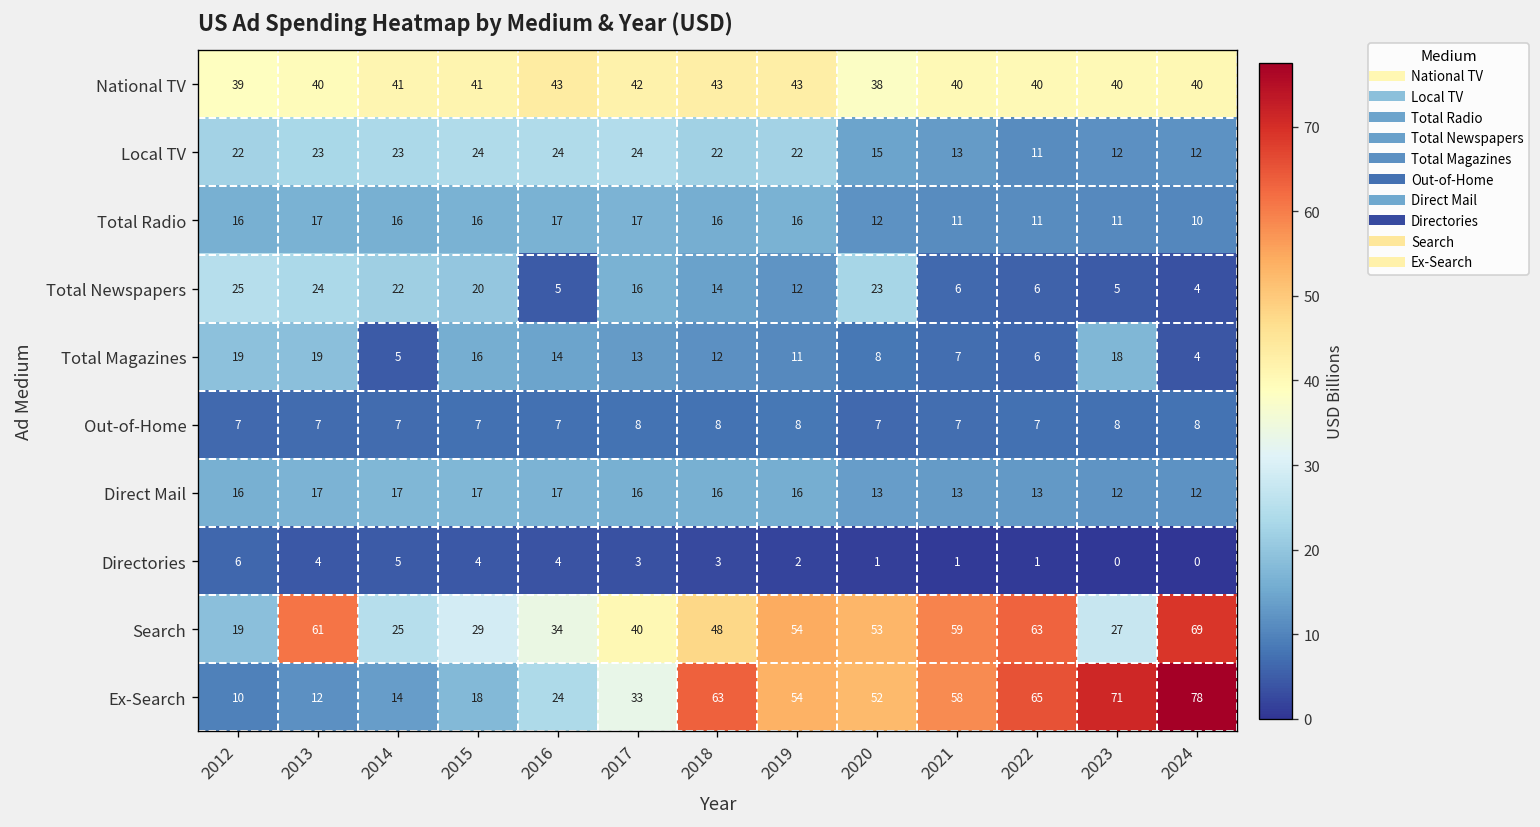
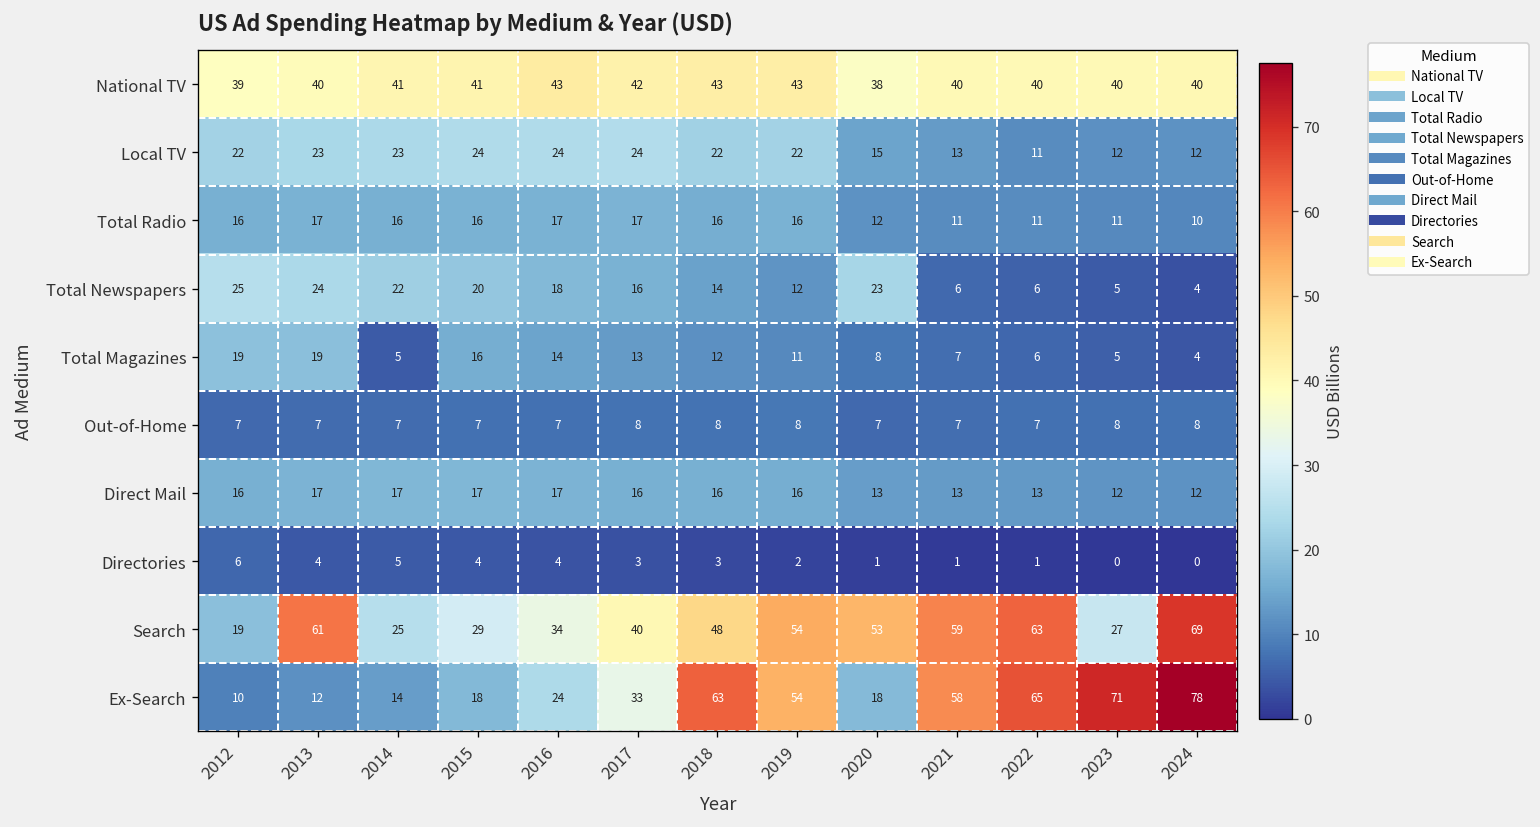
  {
    "National TV": {
      "2012": 39,
      "2013": 40,
      "2014": 41,
      "2015": 41,
      "2016": 43,
      "2017": 42,
      "2018": 43,
      "2019": 43,
      "2020": 38,
      "2021": 40,
      "2022": 40,
      "2023": 40,
      "2024": 40
    },
    "Local TV": {
      "2012": 22,
      "2013": 23,
      "2014": 23,
      "2015": 24,
      "2016": 24,
      "2017": 24,
      "2018": 22,
      "2019": 22,
      "2020": 15,
      "2021": 13,
      "2022": 11,
      "2023": 12,
      "2024": 12
    },
    "Total Radio": {
      "2012": 16,
      "2013": 17,
      "2014": 16,
      "2015": 16,
      "2016": 17,
      "2017": 17,
      "2018": 16,
      "2019": 16,
      "2020": 12,
      "2021": 11,
      "2022": 11,
      "2023": 11,
      "2024": 10
    },
    "Total Newspapers": {
      "2012": 25,
      "2013": 24,
      "2014": 22,
      "2015": 20,
-     "2016": 5,
+     "2016": 18,
      "2017": 16,
      "2018": 14,
      "2019": 12,
      "2020": 23,
      "2021": 6,
      "2022": 6,
      "2023": 5,
      "2024": 4
    },
    "Total Magazines": {
      "2012": 19,
      "2013": 19,
      "2014": 5,
      "2015": 16,
      "2016": 14,
      "2017": 13,
      "2018": 12,
      "2019": 11,
      "2020": 8,
      "2021": 7,
      "2022": 6,
-     "2023": 18,
+     "2023": 5,
      "2024": 4
    },
    "Out-of-Home": {
      "2012": 7,
      "2013": 7,
      "2014": 7,
      "2015": 7,
      "2016": 7,
      "2017": 8,
      "2018": 8,
      "2019": 8,
      "2020": 7,
      "2021": 7,
      "2022": 7,
      "2023": 8,
      "2024": 8
    },
    "Direct Mail": {
      "2012": 16,
      "2013": 17,
      "2014": 17,
      "2015": 17,
      "2016": 17,
      "2017": 16,
      "2018": 16,
      "2019": 16,
      "2020": 13,
      "2021": 13,
      "2022": 13,
      "2023": 12,
      "2024": 12
    },
    "Directories": {
      "2012": 6,
      "2013": 4,
      "2014": 5,
      "2015": 4,
      "2016": 4,
      "2017": 3,
      "2018": 3,
      "2019": 2,
      "2020": 1,
      "2021": 1,
      "2022": 1,
      "2023": 0,
      "2024": 0
    },
    "Search": {
      "2012": 19,
      "2013": 61,
      "2014": 25,
      "2015": 29,
      "2016": 34,
      "2017": 40,
      "2018": 48,
      "2019": 54,
      "2020": 53,
      "2021": 59,
      "2022": 63,
      "2023": 27,
      "2024": 69
    },
    "Ex-Search": {
      "2012": 10,
      "2013": 12,
      "2014": 14,
      "2015": 18,
      "2016": 24,
      "2017": 33,
      "2018": 63,
      "2019": 54,
-     "2020": 52,
+     "2020": 18,
      "2021": 58,
      "2022": 65,
      "2023": 71,
      "2024": 78
    }
  }
